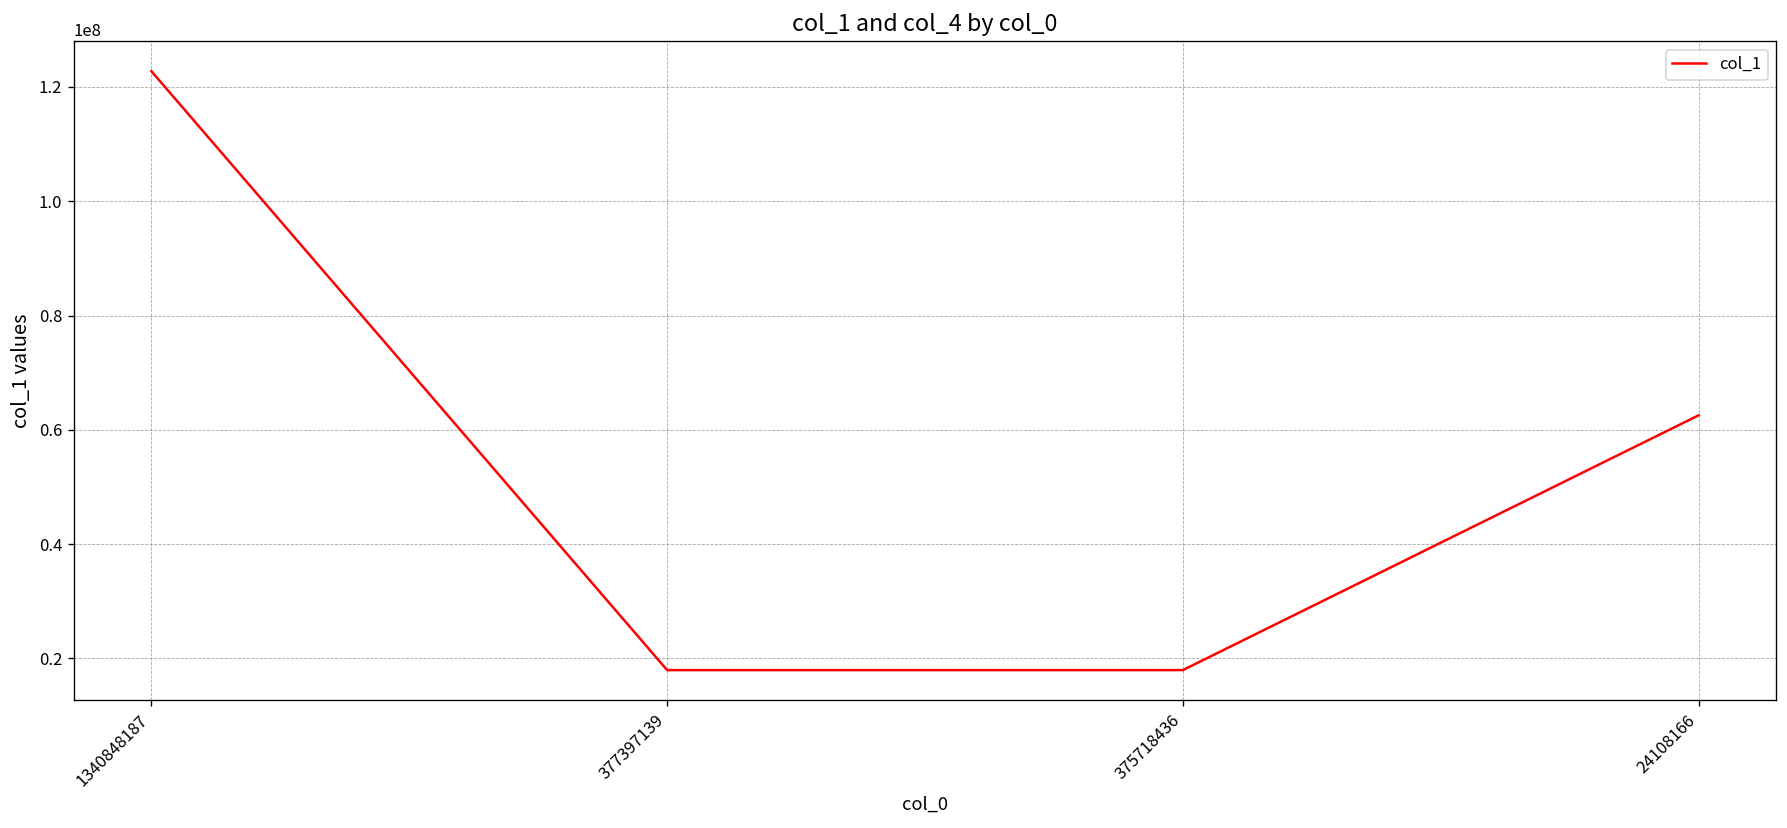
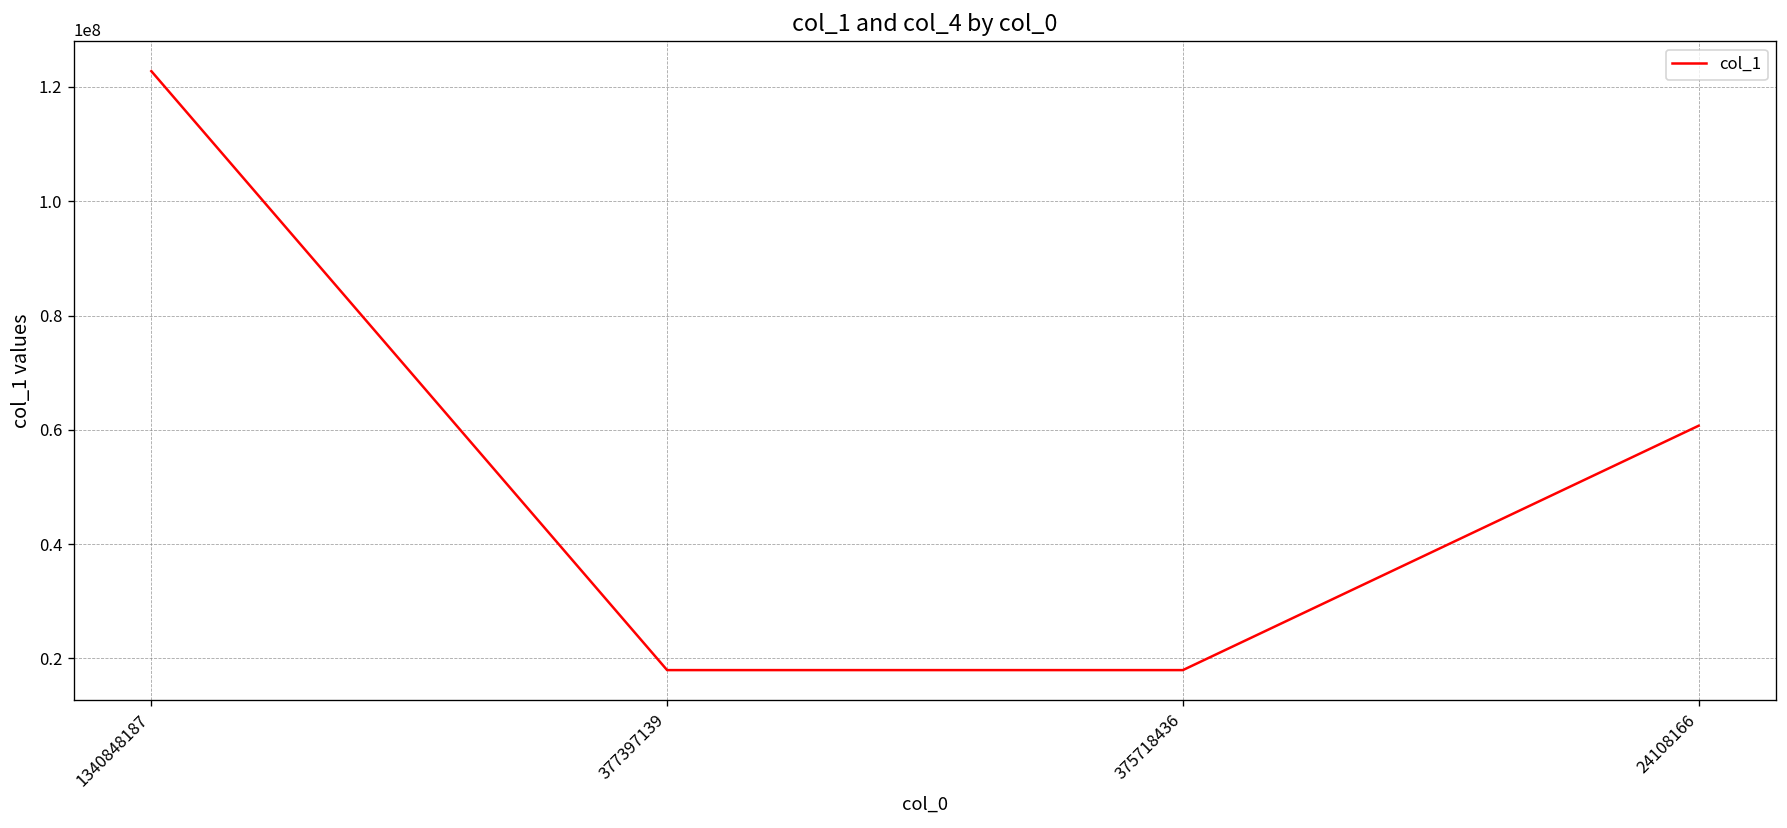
  {
    "1340848187": 123000000,
    "377397139": 18000000,
    "375718436": 18000000,
-   "24108166": 63000000
+   "24108166": 61000000
  }
